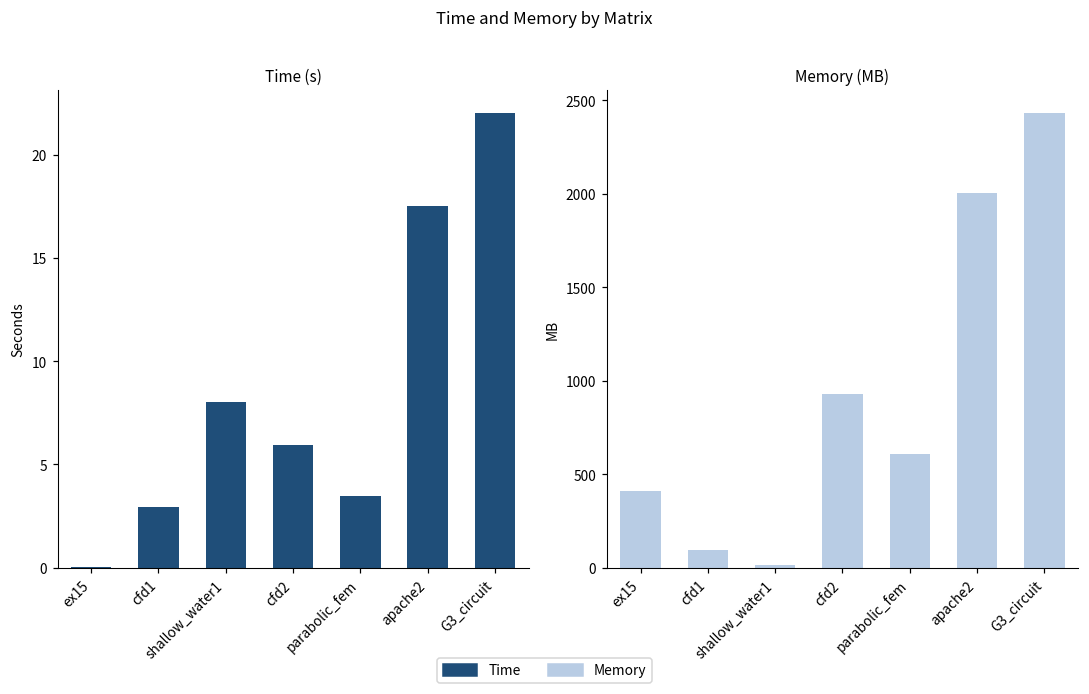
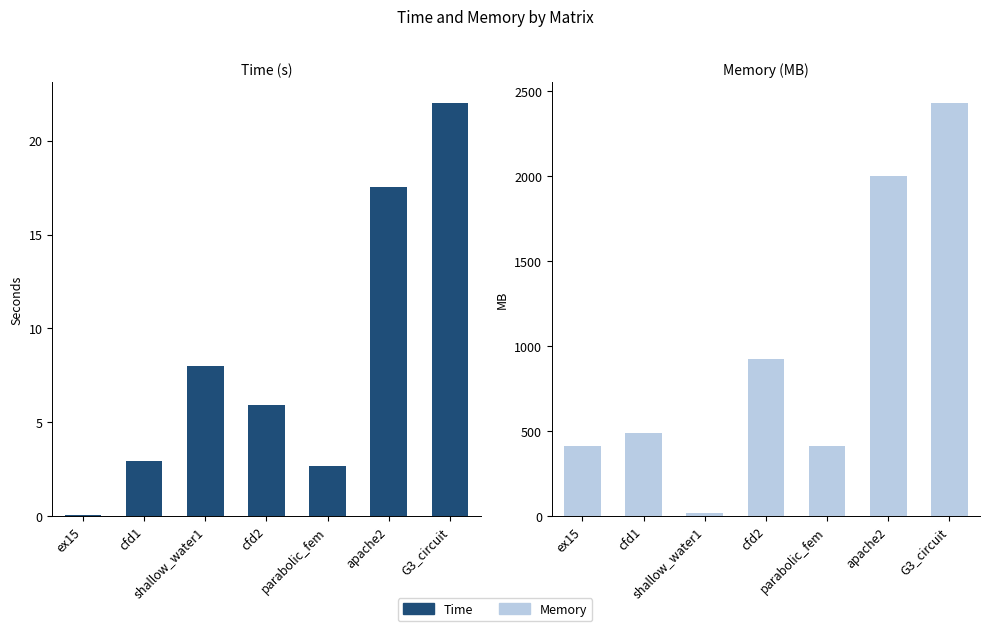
  {
    "Time (s)": {
      "cfd1": 3.0,
      "shallow_water1": 8.0,
      "cfd2": 5.9,
-     "parabolic_fem": 3.4,
+     "parabolic_fem": 2.7,
      "apache2": 17.5,
      "G3_circuit": 22.0
    },
    "Memory (MB)": {
      "ex15": 410,
-     "cfd1": 90,
+     "cfd1": 490,
      "shallow_water1": 10,
      "cfd2": 930,
-     "parabolic_fem": 610,
+     "parabolic_fem": 410,
      "apache2": 2000,
      "G3_circuit": 2430
    }
  }
